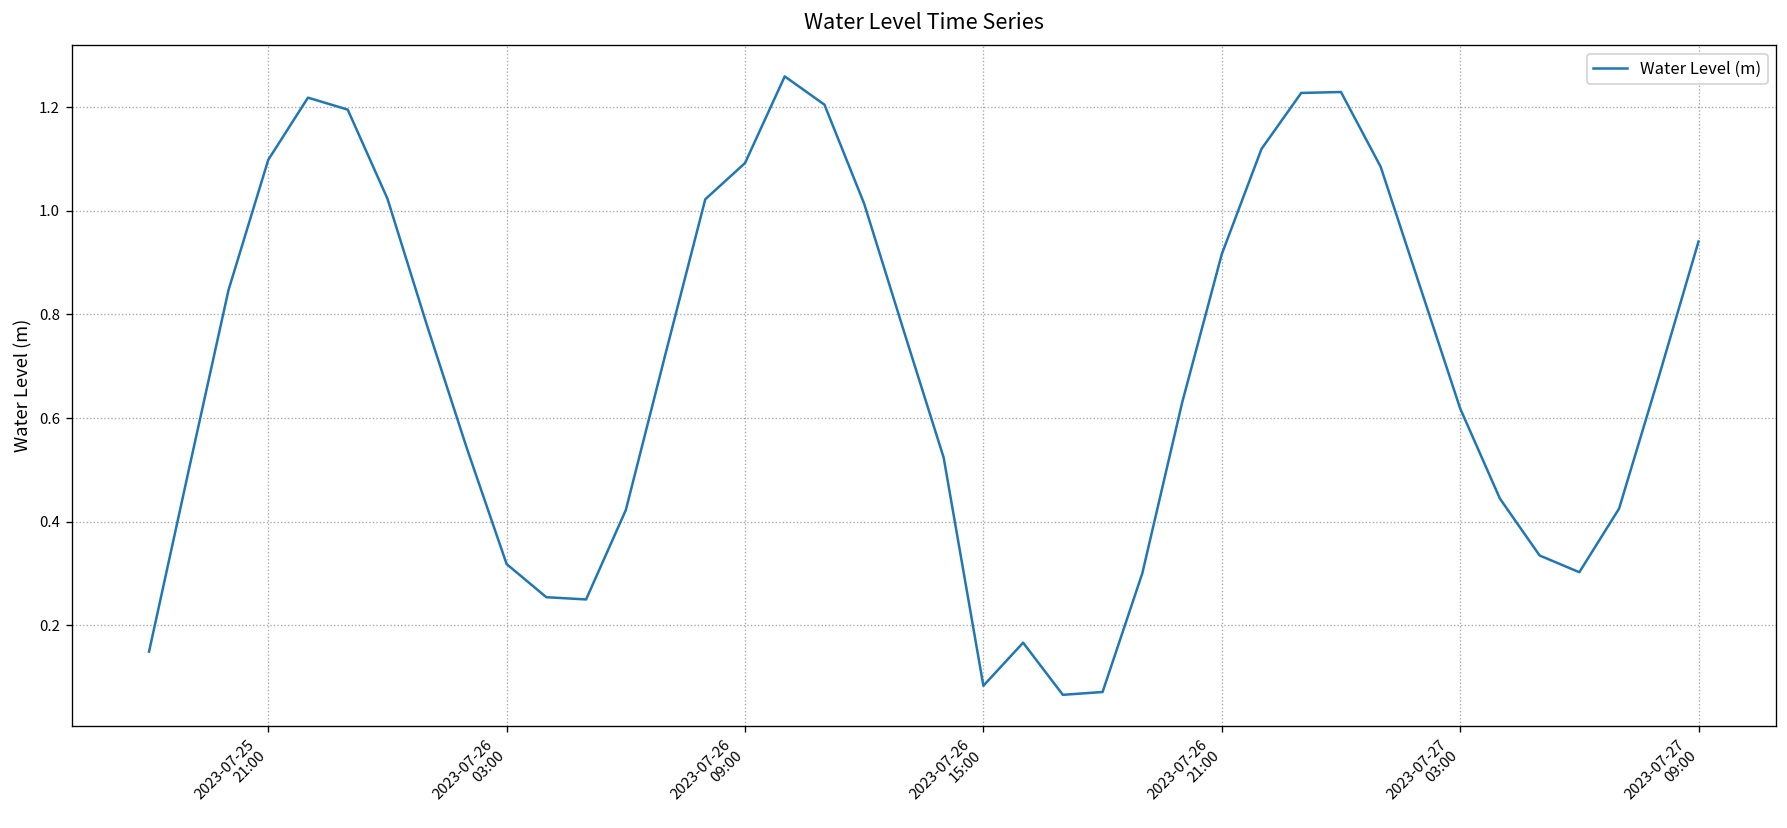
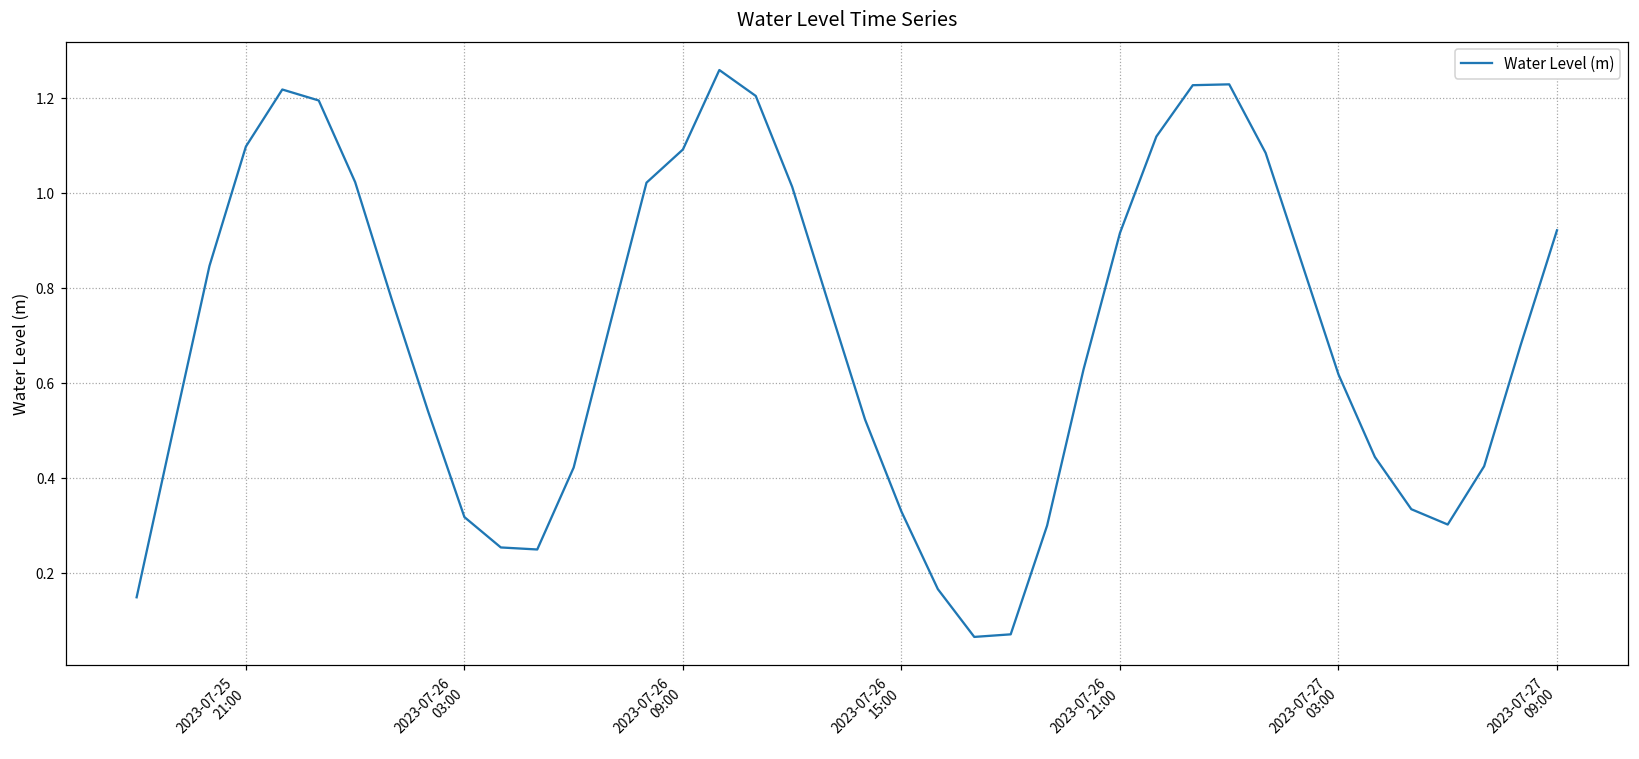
  {
    "2023-07-25 21:00": 1.10,
    "2023-07-26 03:00": 0.32,
    "2023-07-26 09:00": 1.09,
-   "2023-07-26 15:00": 0.08,
+   "2023-07-26 15:00": 0.33,
    "2023-07-26 21:00": 0.92,
    "2023-07-27 03:00": 0.62,
-   "2023-07-27 09:00": 0.94
+   "2023-07-27 09:00": 0.92
  }
